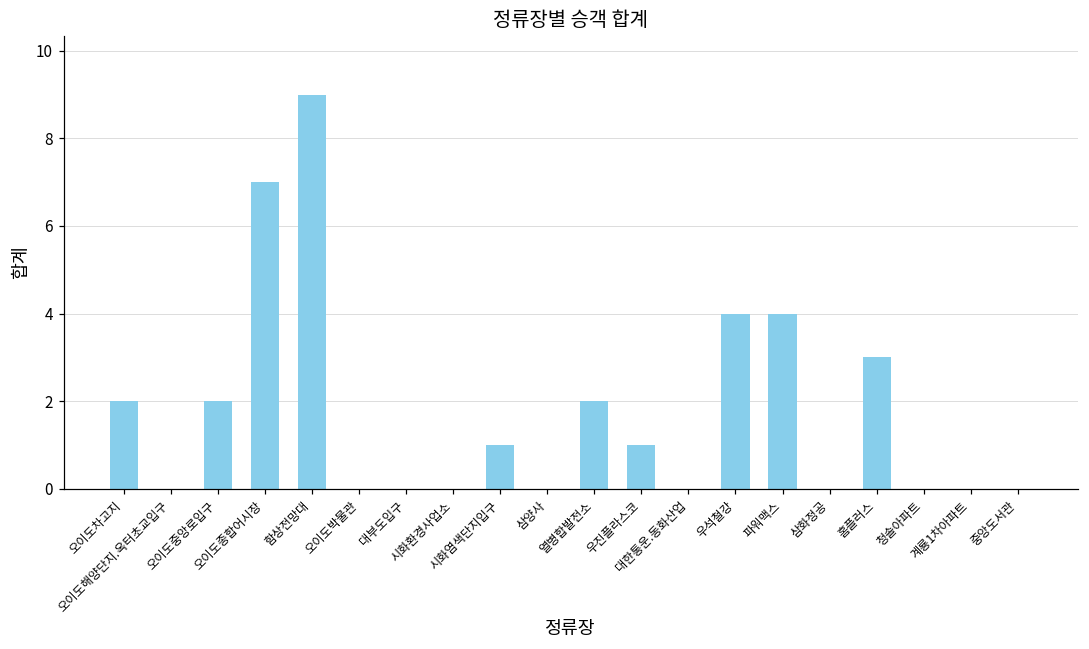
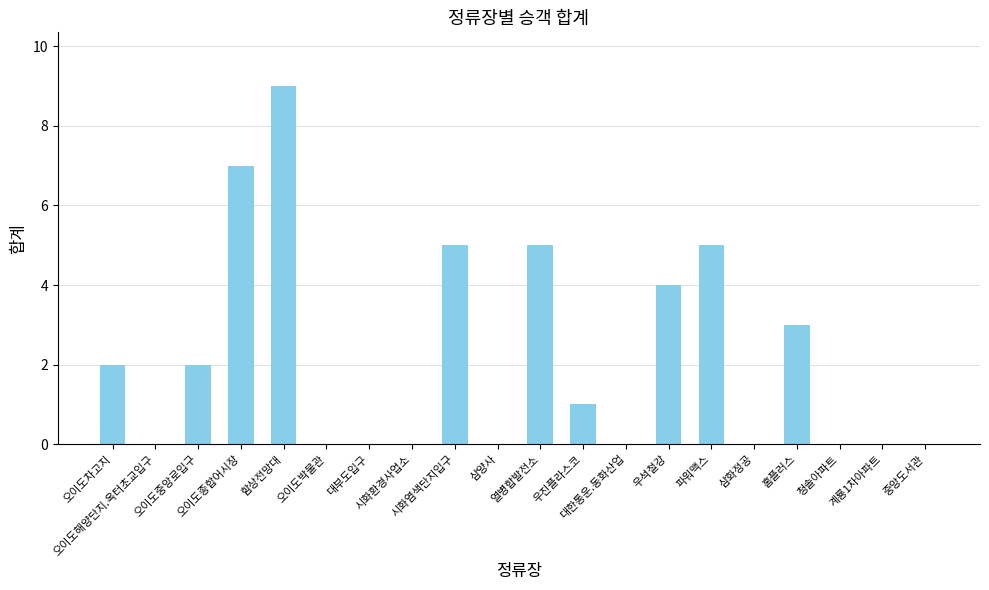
  {
    "오이도차고지": 2,
    "오이도해양단지.옥터초교입구": 0,
    "오이도중앙로입구": 2,
    "오이도종합어시장": 7,
    "함상전망대": 9,
    "오이도박물관": 0,
    "대부도입구": 0,
    "시화환경사업소": 0,
-   "시화염색단지입구": 1,
+   "시화염색단지입구": 5,
    "삼양사": 0,
-   "열병합발전소": 2,
+   "열병합발전소": 5,
    "우진플라스코": 1,
    "대한통운.동화산업": 0,
    "우석철강": 4,
-   "파워맥스": 4,
+   "파워맥스": 5,
    "삼화정공": 0,
    "홈플러스": 3,
    "청솔아파트": 0,
    "계룡1차아파트": 0,
    "중앙도서관": 0
  }
